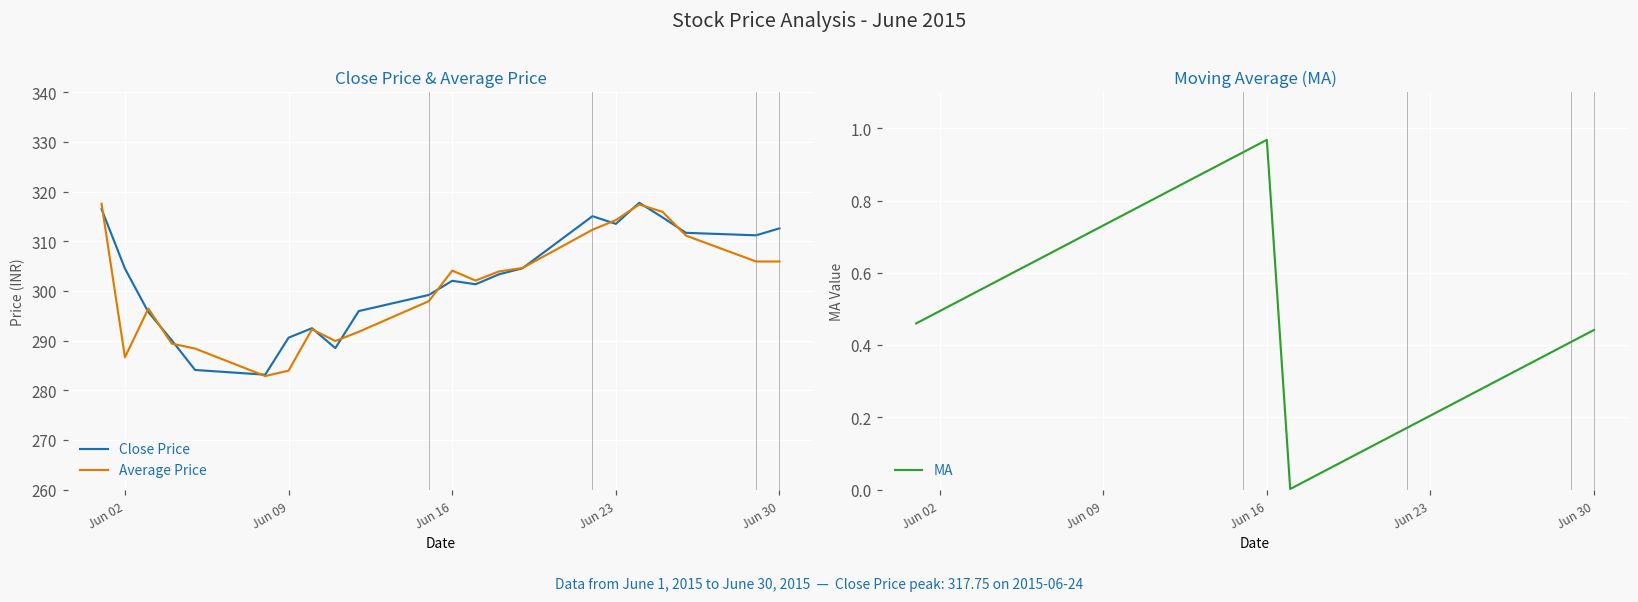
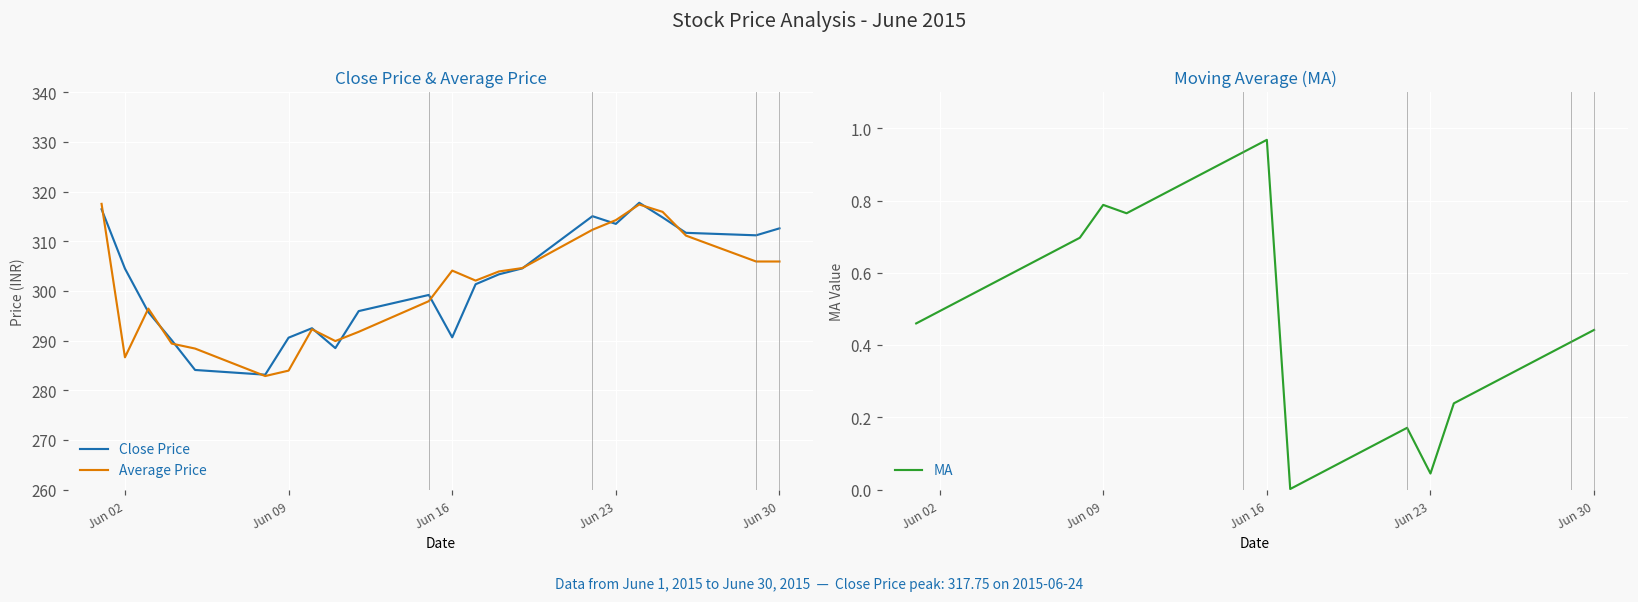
  {
    "Close Price & Average Price": {
      "Close Price": {
        "Jun 02": 305,
        "Jun 09": 291,
-       "Jun 16": 302,
+       "Jun 16": 291,
        "Jun 23": 314,
        "Jun 30": 313
      },
      "Average Price": {
        "Jun 02": 287,
        "Jun 09": 284,
        "Jun 16": 304,
        "Jun 23": 314,
        "Jun 30": 306
      }
    },
    "Moving Average (MA)": {
      "Jun 02": 0.49,
-     "Jun 09": 0.73,
+     "Jun 09": 0.79,
      "Jun 16": 0.97,
-     "Jun 23": 0.21,
+     "Jun 23": 0.04,
      "Jun 30": 0.44
    }
  }
